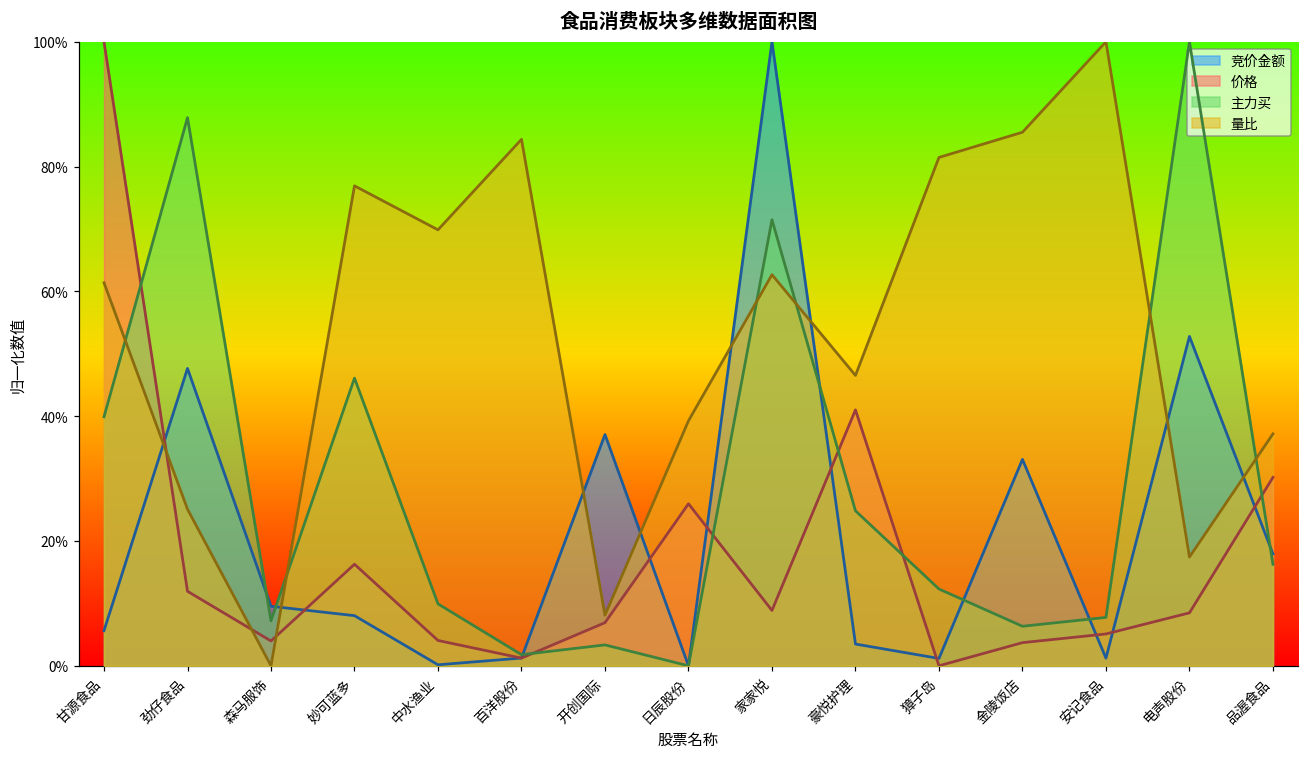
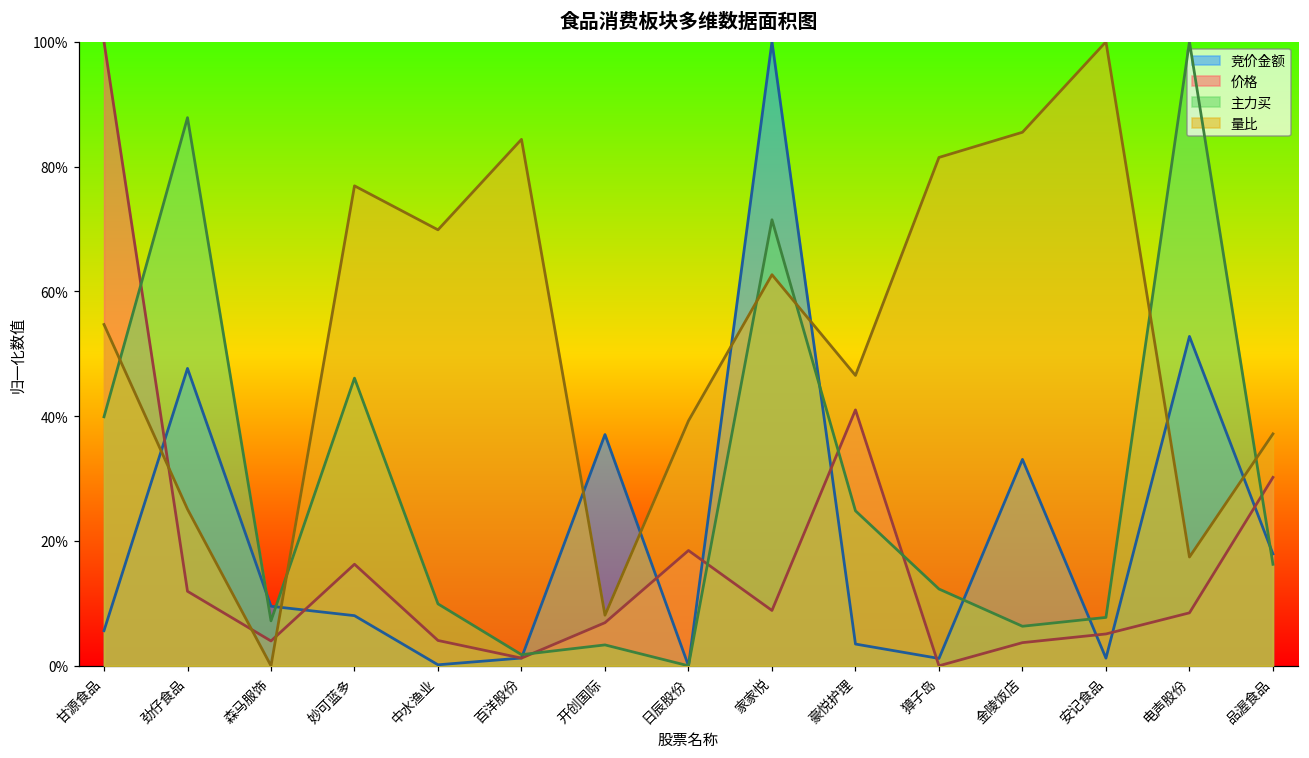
  {
    "竞价金额": {
      "甘源食品": "6%",
      "劲仔食品": "48%",
      "森马服饰": "10%",
      "妙可蓝多": "8%",
      "中水渔业": "0%",
      "开创国际": "37%",
      "家家悦": "100%",
      "豪悦护理": "3%",
      "獐子岛": "1%",
      "金陵饭店": "33%",
      "安记食品": "1%",
      "电声股份": "53%",
      "品渥食品": "18%"
    },
    "价格": {
      "甘源食品": "100%",
      "劲仔食品": "12%",
      "森马服饰": "4%",
      "妙可蓝多": "16%",
      "中水渔业": "4%",
      "开创国际": "7%",
-     "日辰股份": "26%",
+     "日辰股份": "18%",
      "家家悦": "9%",
      "豪悦护理": "41%",
      "獐子岛": "0%",
      "金陵饭店": "4%",
      "安记食品": "5%",
      "电声股份": "8%",
      "品渥食品": "30%"
    },
    "主力买": {
      "甘源食品": "40%",
      "劲仔食品": "88%",
      "森马服饰": "7%",
      "妙可蓝多": "46%",
      "中水渔业": "10%",
      "百洋股份": "2%",
      "开创国际": "3%",
      "家家悦": "71%",
      "豪悦护理": "25%",
      "獐子岛": "12%",
      "金陵饭店": "6%",
      "安记食品": "8%",
      "电声股份": "100%",
      "品渥食品": "16%"
    },
    "量比": {
-     "甘源食品": "61%",
+     "甘源食品": "55%",
      "劲仔食品": "25%",
      "森马服饰": "0%",
      "妙可蓝多": "77%",
      "中水渔业": "70%",
      "百洋股份": "84%",
      "开创国际": "8%",
      "日辰股份": "39%",
      "家家悦": "63%",
      "豪悦护理": "47%",
      "獐子岛": "81%",
      "金陵饭店": "86%",
      "安记食品": "100%",
      "电声股份": "17%",
      "品渥食品": "37%"
    }
  }
